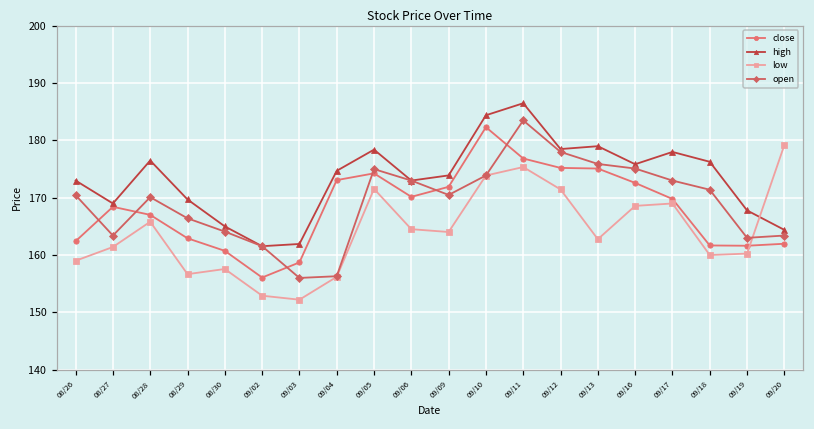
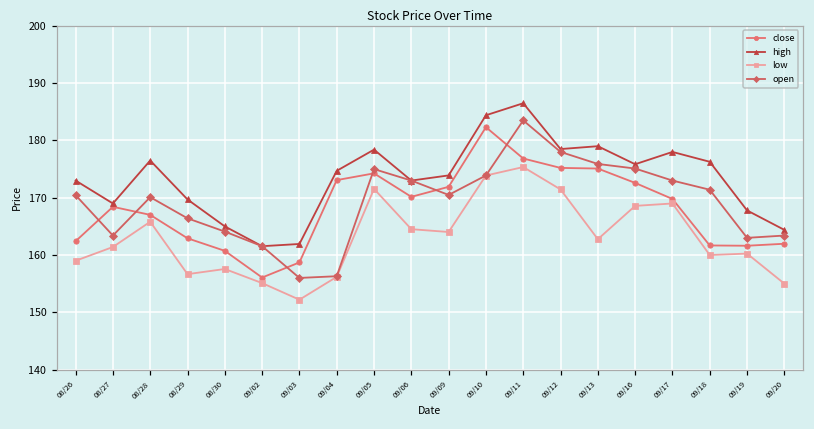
  {
    "low": {
      "08/26": 159,
      "08/27": 161,
      "08/28": 166,
      "08/29": 157,
      "08/30": 158,
-     "09/02": 153,
+     "09/02": 155,
      "09/03": 152,
      "09/05": 172,
      "09/06": 165,
      "09/09": 164,
      "09/11": 175,
      "09/12": 171,
      "09/13": 163,
      "09/16": 169,
      "09/17": 169,
      "09/18": 160,
      "09/19": 160,
-     "09/20": 179
+     "09/20": 155
    }
  }
